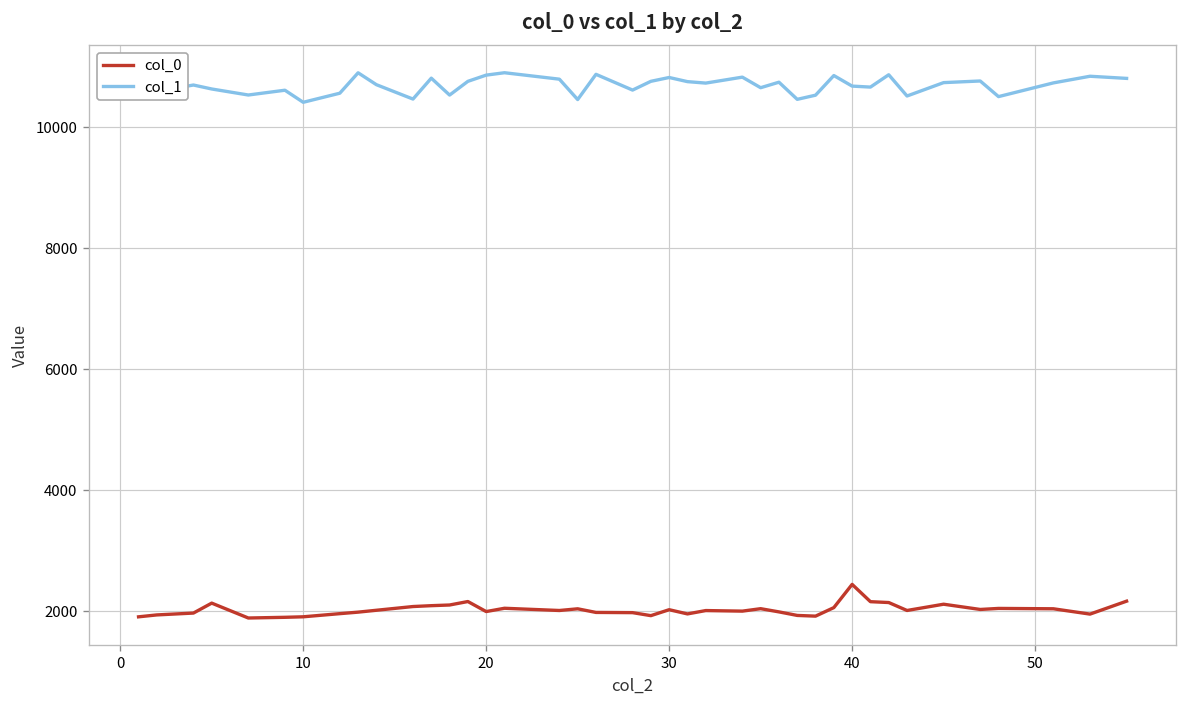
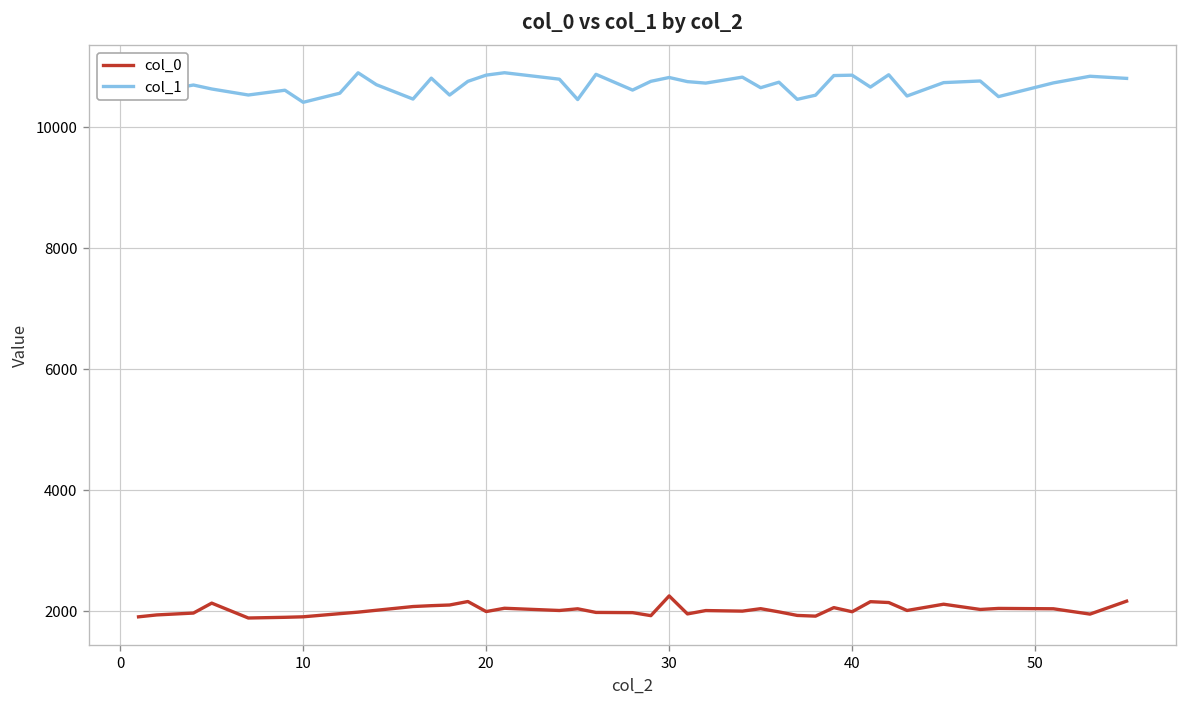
  {
    "col_0": {
      "10": 1900,
      "20": 2000,
-     "30": 2000,
-     "40": 2400
+     "30": 2300,
+     "40": 2000
    },
    "col_1": {
      "10": 10400,
      "20": 10900,
      "30": 10800,
-     "40": 10700
+     "40": 10900
    }
  }
